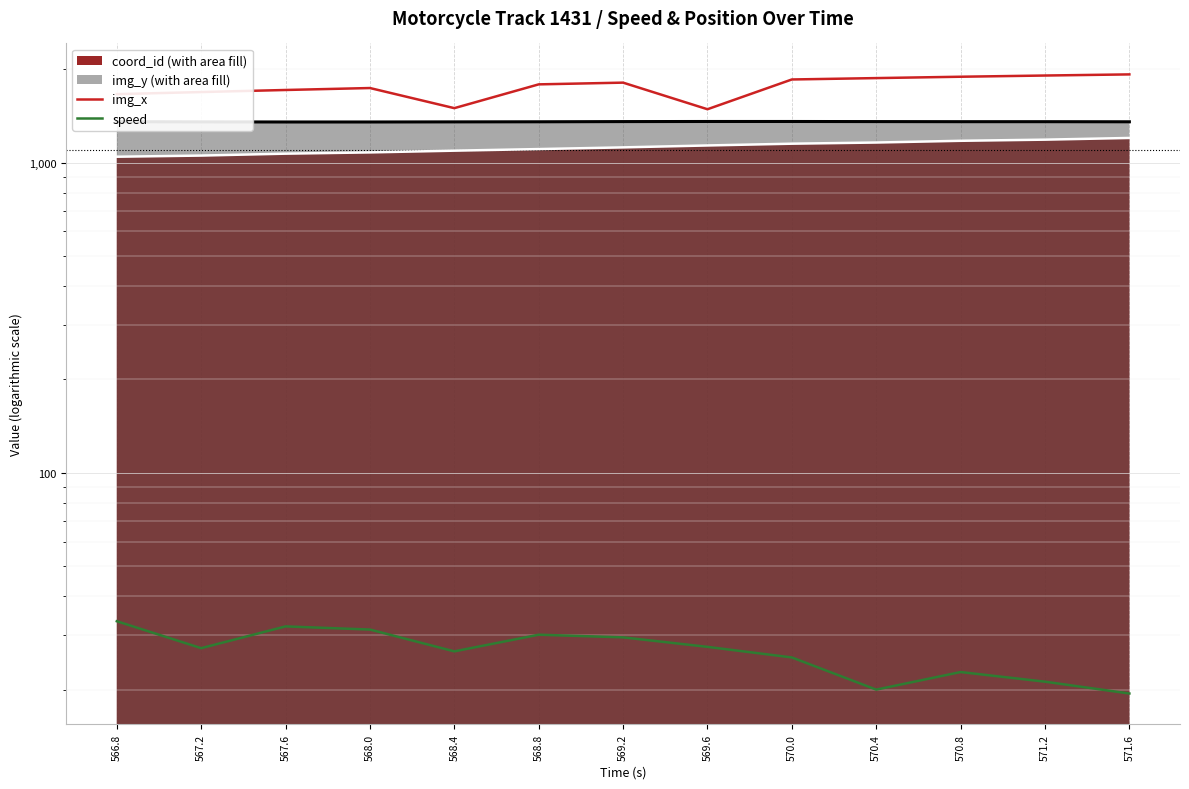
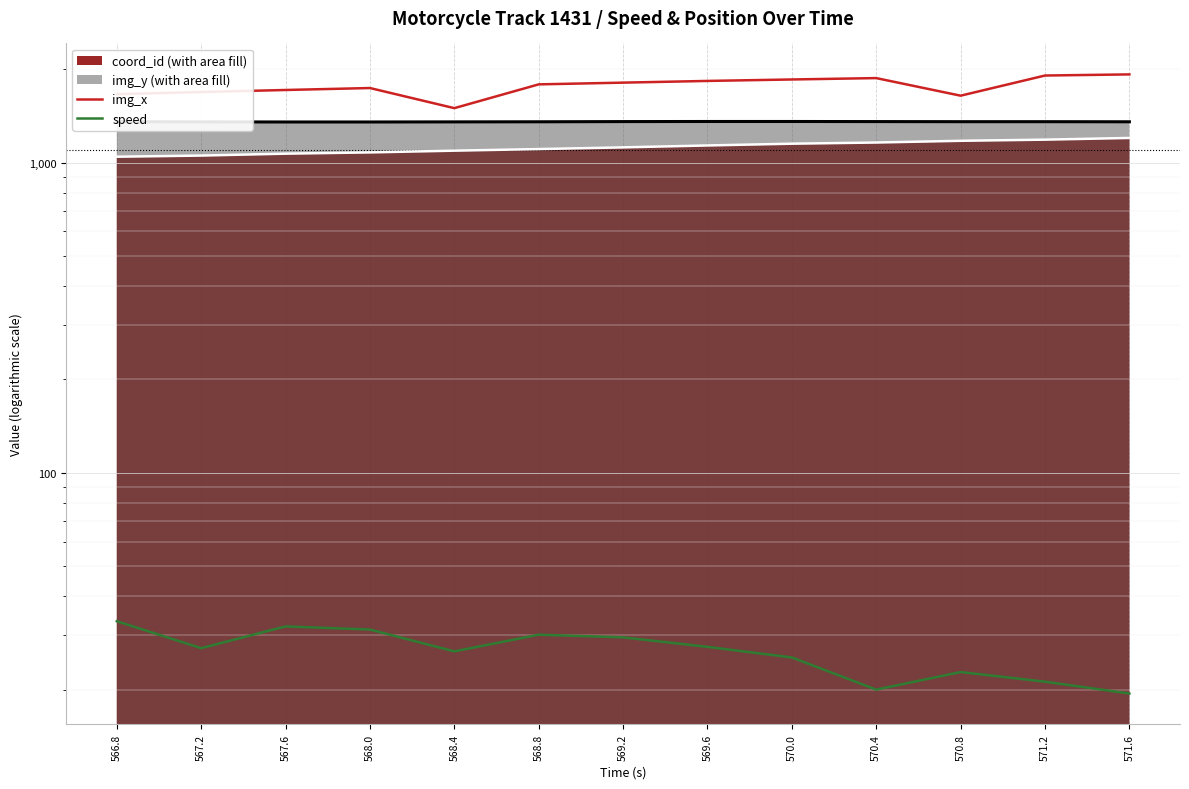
  {
    "img_x": {
      "567.6": "1,700",
      "568.0": "1,700",
      "568.4": "1,500",
      "568.8": "1,800",
      "569.2": "1,800",
-     "569.6": "1,500",
+     "569.6": "1,800",
      "570.0": "1,900",
      "570.4": "1,900",
-     "570.8": "1,900",
+     "570.8": "1,600",
      "571.2": "1,900",
      "571.6": "1,900"
    },
    "speed": {
      "566.8": "33",
      "567.2": "27",
      "567.6": "32",
      "568.0": "31",
      "568.4": "27",
      "568.8": "30",
      "569.2": "30",
      "569.6": "28",
      "570.0": "25",
      "570.4": "20",
      "570.8": "23",
      "571.2": "21",
      "571.6": "19"
    }
  }
